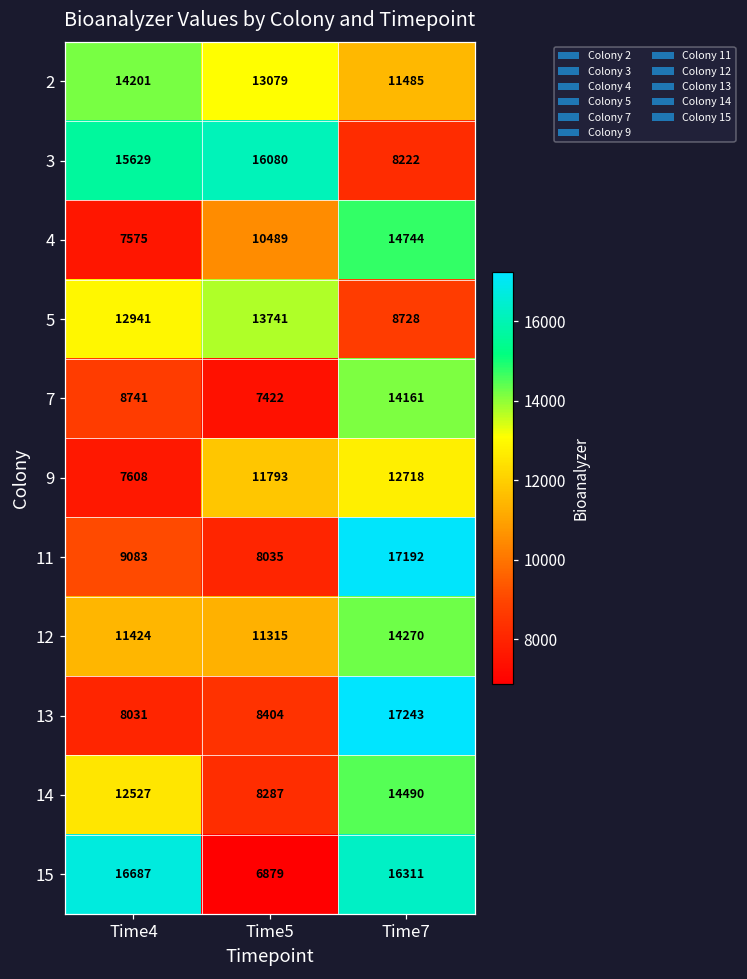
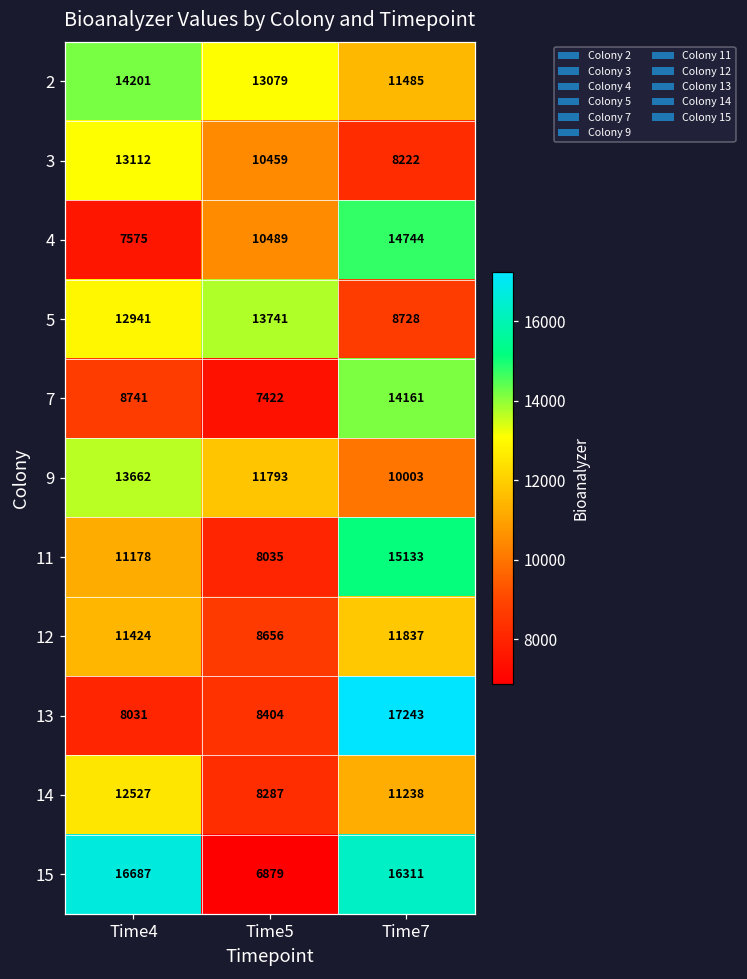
  {
    "2": {
      "Time4": 14201,
      "Time5": 13079,
      "Time7": 11485
    },
    "3": {
-     "Time4": 15629,
-     "Time5": 16080,
+     "Time4": 13112,
+     "Time5": 10459,
      "Time7": 8222
    },
    "4": {
      "Time4": 7575,
      "Time5": 10489,
      "Time7": 14744
    },
    "5": {
      "Time4": 12941,
      "Time5": 13741,
      "Time7": 8728
    },
    "7": {
      "Time4": 8741,
      "Time5": 7422,
      "Time7": 14161
    },
    "9": {
-     "Time4": 7608,
+     "Time4": 13662,
      "Time5": 11793,
-     "Time7": 12718
+     "Time7": 10003
    },
    "11": {
-     "Time4": 9083,
+     "Time4": 11178,
      "Time5": 8035,
-     "Time7": 17192
+     "Time7": 15133
    },
    "12": {
      "Time4": 11424,
-     "Time5": 11315,
-     "Time7": 14270
+     "Time5": 8656,
+     "Time7": 11837
    },
    "13": {
      "Time4": 8031,
      "Time5": 8404,
      "Time7": 17243
    },
    "14": {
      "Time4": 12527,
      "Time5": 8287,
-     "Time7": 14490
+     "Time7": 11238
    },
    "15": {
      "Time4": 16687,
      "Time5": 6879,
      "Time7": 16311
    }
  }
